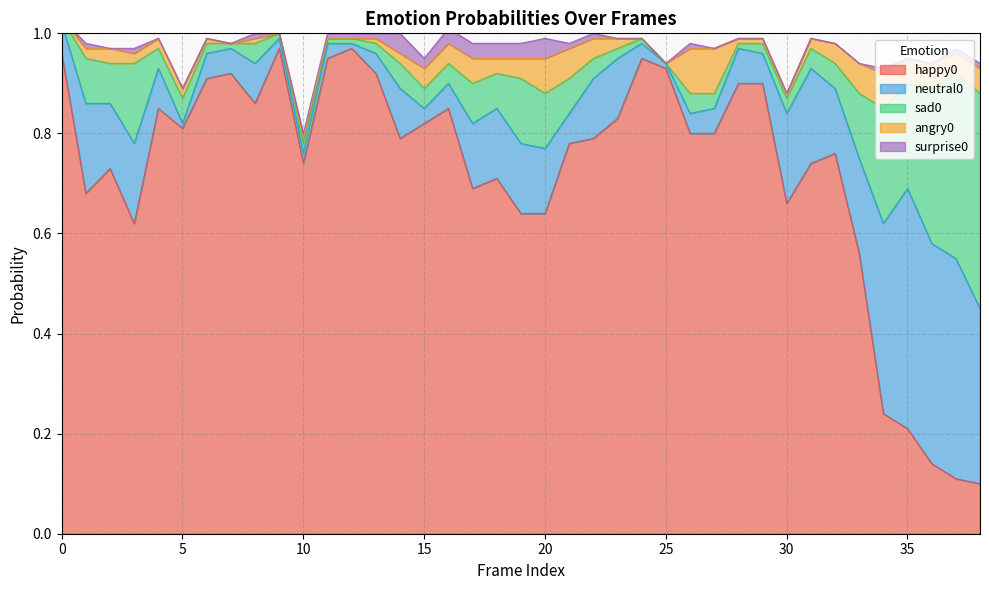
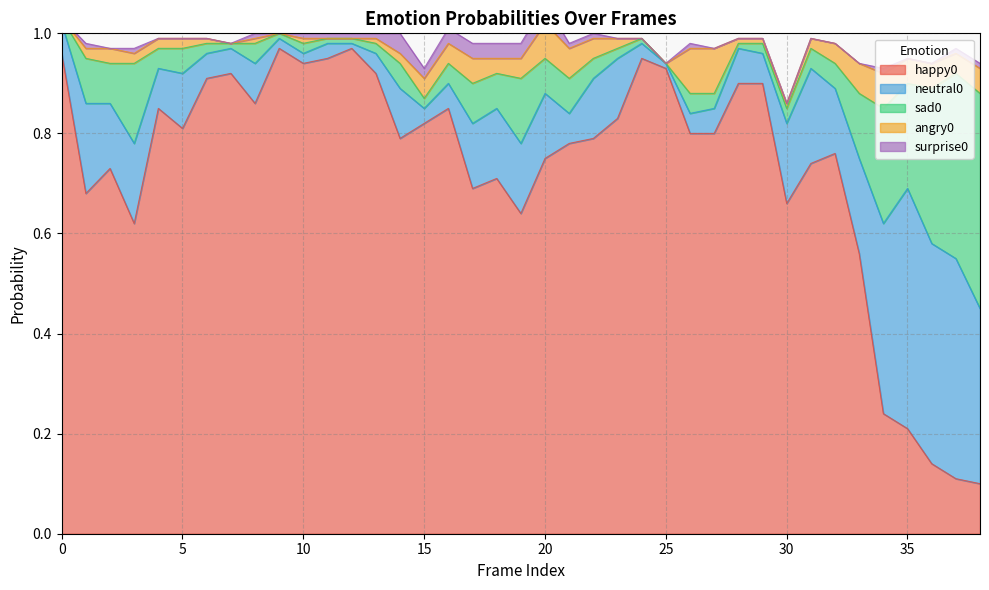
  {
    "happy0": {
      "0": 0.96,
      "5": 0.81,
-     "10": 0.74,
+     "10": 0.94,
      "15": 0.82,
-     "20": 0.64,
+     "20": 0.75,
      "25": 0.93,
      "30": 0.66,
      "35": 0.21
    },
    "neutral0": {
-     "5": 0.01,
+     "5": 0.11,
      "10": 0.02,
      "15": 0.03,
      "20": 0.13,
-     "30": 0.18,
+     "30": 0.16,
      "35": 0.48
    },
    "sad0": {
      "5": 0.05,
      "10": 0.02,
-     "15": 0.04,
-     "20": 0.11,
+     "15": 0.02,
+     "20": 0.07,
      "30": 0.03
    },
    "angry0": {
      "10": 0.01,
      "15": 0.04
    },
    "surprise0": {
      "10": 0.01,
      "15": 0.02
    }
  }
